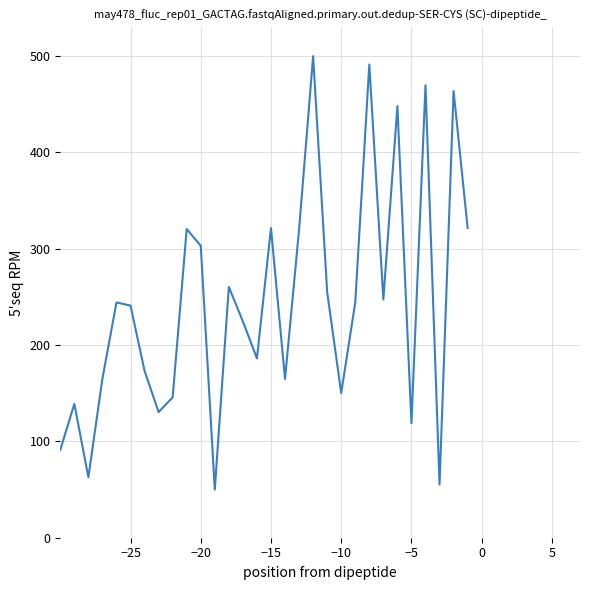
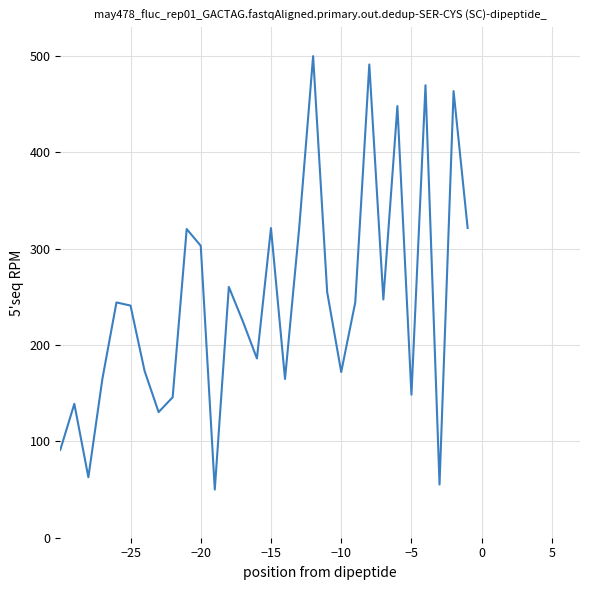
  {
    "−25": 240,
    "−20": 300,
    "−15": 320,
-   "−10": 150,
-   "−5": 120
+   "−10": 170,
+   "−5": 150
  }
